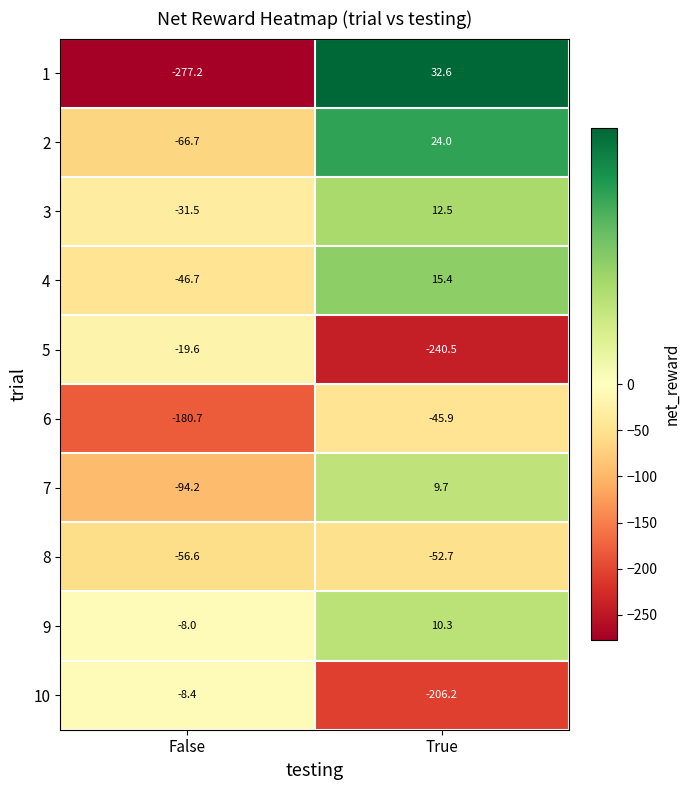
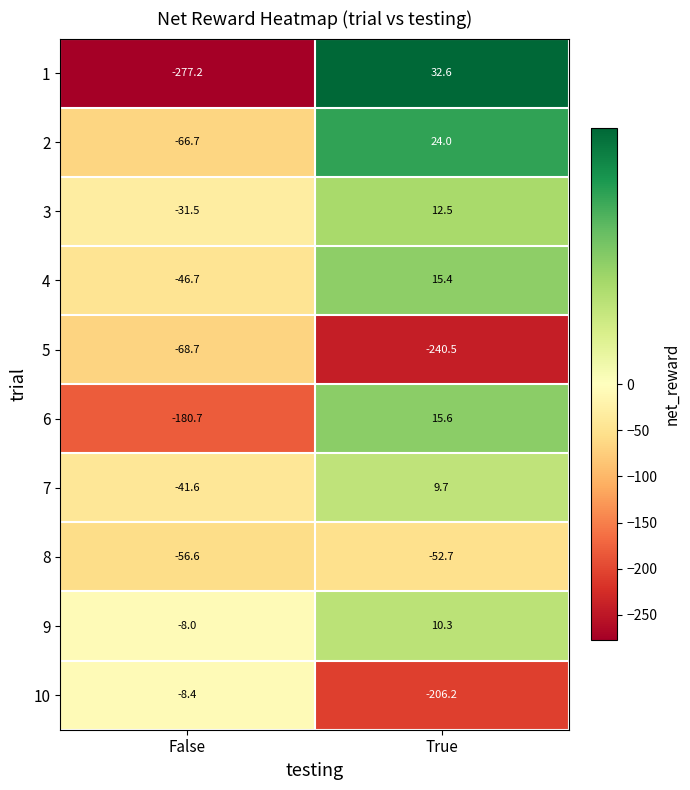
  {
    "1": {
      "False": -277.2,
      "True": 32.6
    },
    "2": {
      "False": -66.7,
      "True": 24.0
    },
    "3": {
      "False": -31.5,
      "True": 12.5
    },
    "4": {
      "False": -46.7,
      "True": 15.4
    },
    "5": {
-     "False": -19.6,
+     "False": -68.7,
      "True": -240.5
    },
    "6": {
      "False": -180.7,
-     "True": -45.9
+     "True": 15.6
    },
    "7": {
-     "False": -94.2,
+     "False": -41.6,
      "True": 9.7
    },
    "8": {
      "False": -56.6,
      "True": -52.7
    },
    "9": {
      "False": -8.0,
      "True": 10.3
    },
    "10": {
      "False": -8.4,
      "True": -206.2
    }
  }
